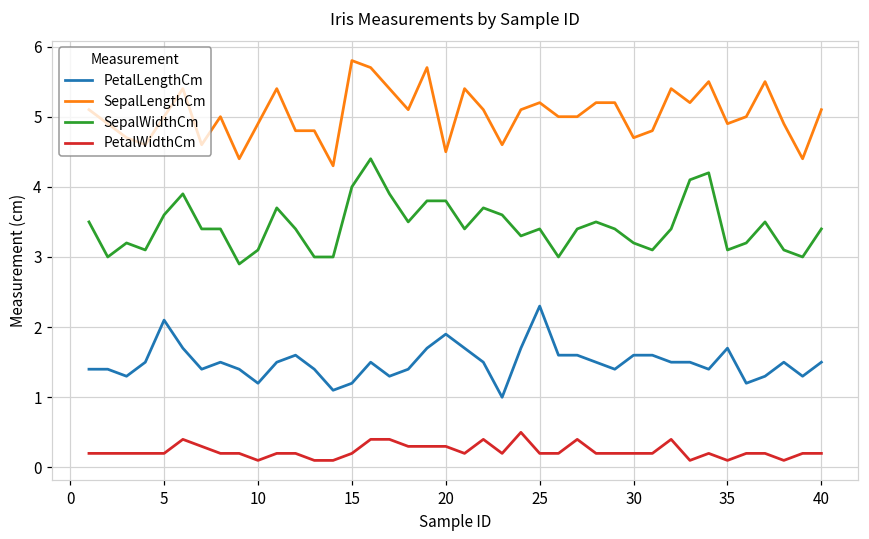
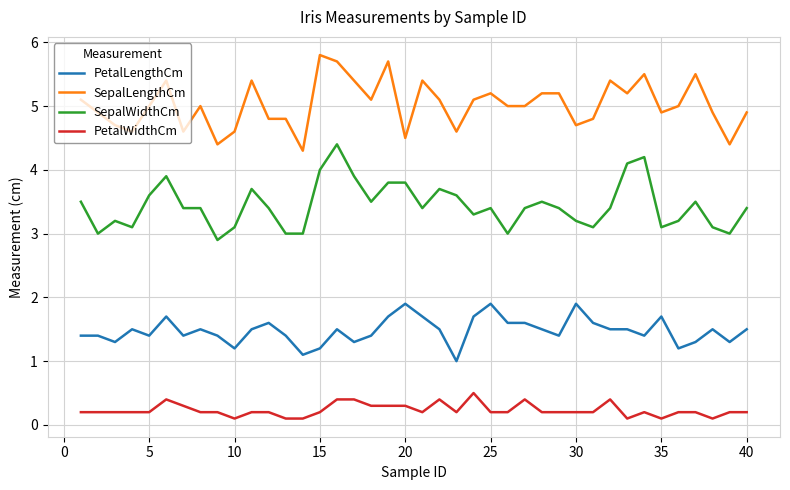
  {
    "PetalLengthCm": {
-     "5": 2.1,
+     "5": 1.4,
      "10": 1.2,
      "15": 1.2,
      "20": 1.9,
-     "25": 2.3,
-     "30": 1.6,
+     "25": 1.9,
+     "30": 1.9,
      "35": 1.7,
      "40": 1.5
    },
    "SepalLengthCm": {
-     "10": 4.9,
+     "10": 4.6,
      "15": 5.8,
      "20": 4.5,
      "25": 5.2,
      "30": 4.7,
      "35": 4.9,
-     "40": 5.1
+     "40": 4.9
    },
    "SepalWidthCm": {
      "5": 3.6,
      "10": 3.1,
      "15": 4.0,
      "20": 3.8,
      "25": 3.4,
      "30": 3.2,
      "35": 3.1,
      "40": 3.4
    },
    "PetalWidthCm": {
      "5": 0.2,
      "10": 0.1,
      "15": 0.2,
      "20": 0.3,
      "25": 0.2,
      "30": 0.2,
      "35": 0.1,
      "40": 0.2
    }
  }
